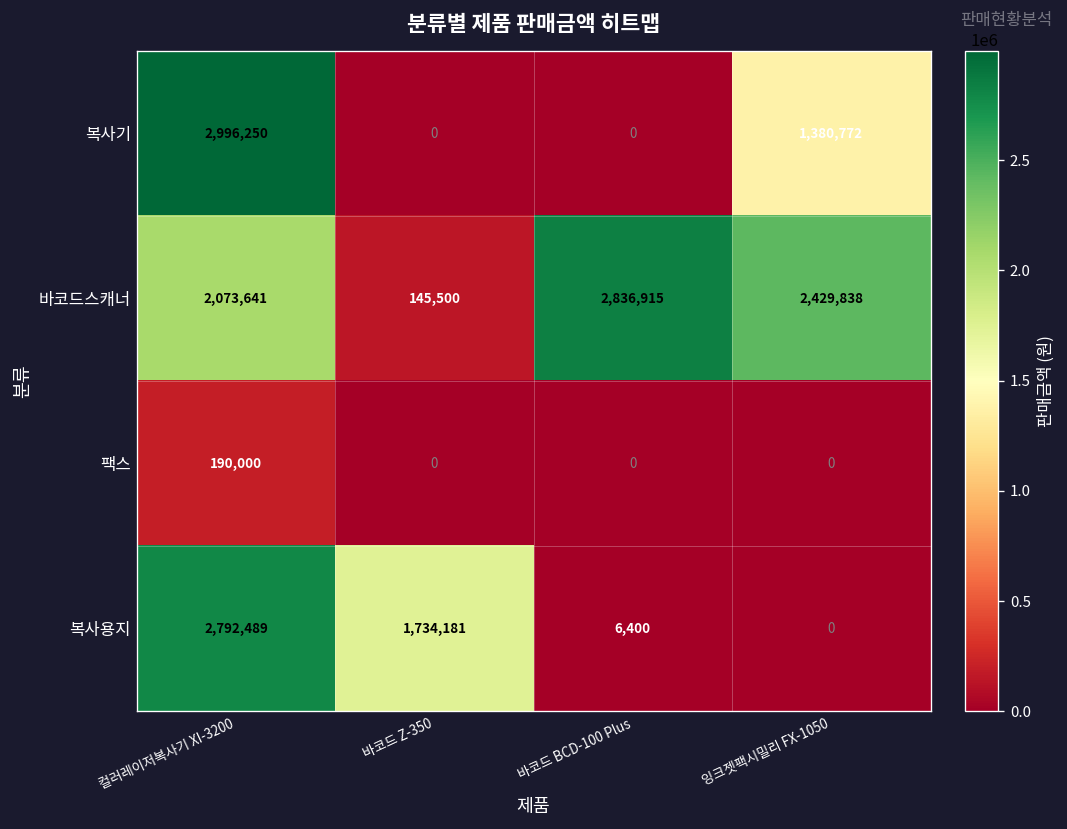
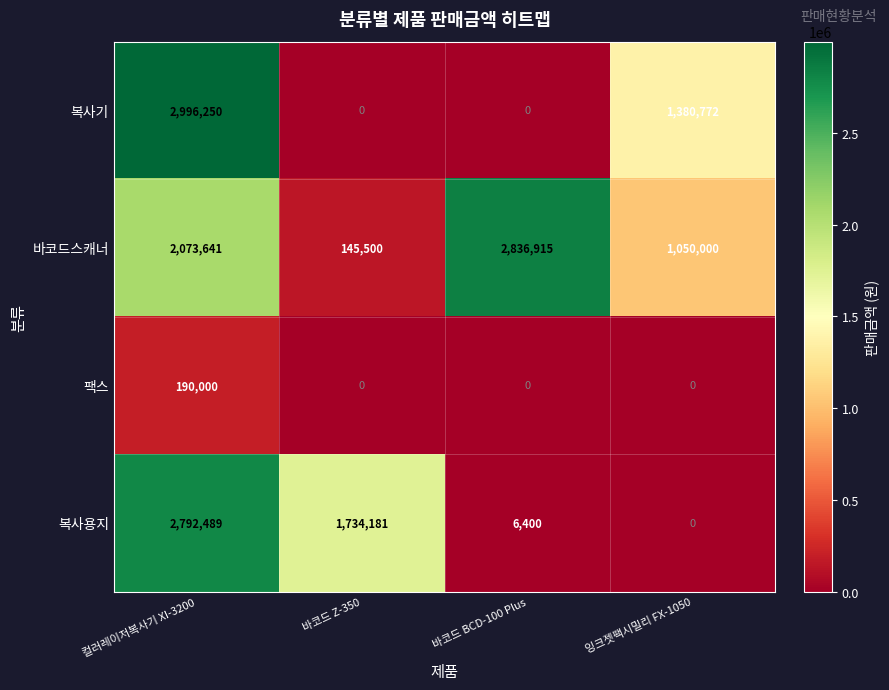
  {
    "복사기": {
      "컬러레이저복사기 XI-3200": "2,996,250",
      "바코드 Z-350": "0",
      "바코드 BCD-100 Plus": "0",
      "잉크젯팩시밀리 FX-1050": "1,380,772"
    },
    "바코드스캐너": {
      "컬러레이저복사기 XI-3200": "2,073,641",
      "바코드 Z-350": "145,500",
      "바코드 BCD-100 Plus": "2,836,915",
-     "잉크젯팩시밀리 FX-1050": "2,429,838"
+     "잉크젯팩시밀리 FX-1050": "1,050,000"
    },
    "팩스": {
      "컬러레이저복사기 XI-3200": "190,000",
      "바코드 Z-350": "0",
      "바코드 BCD-100 Plus": "0",
      "잉크젯팩시밀리 FX-1050": "0"
    },
    "복사용지": {
      "컬러레이저복사기 XI-3200": "2,792,489",
      "바코드 Z-350": "1,734,181",
      "바코드 BCD-100 Plus": "6,400",
      "잉크젯팩시밀리 FX-1050": "0"
    }
  }
